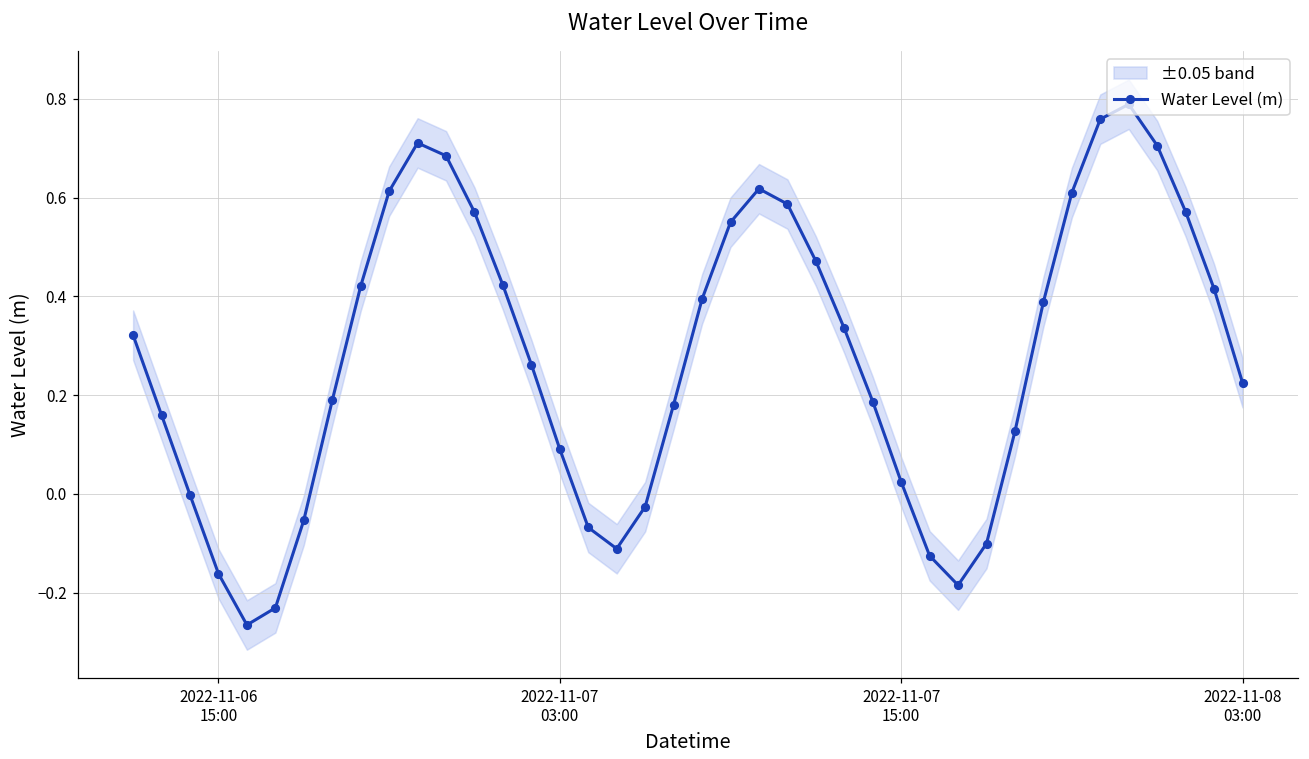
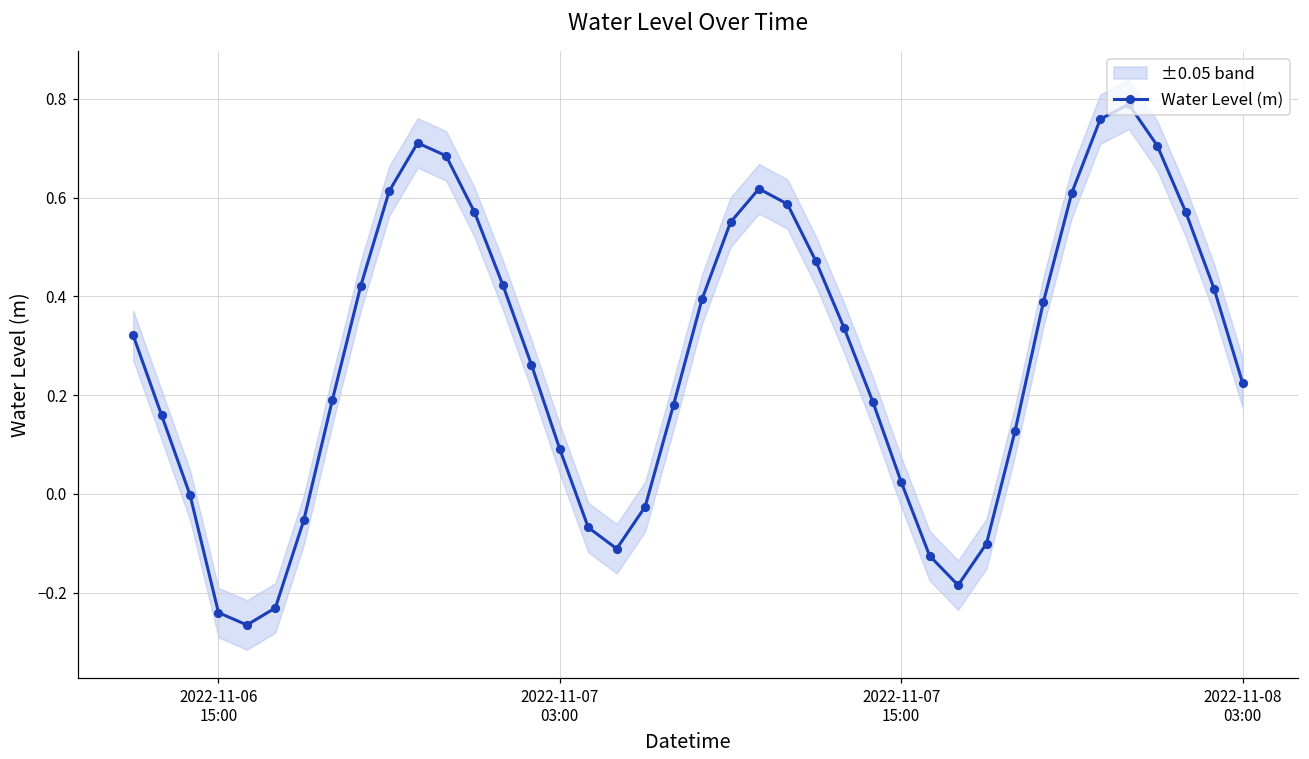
  {
    "Water Level (m)": {
-     "2022-11-06 15:00": -0.16,
+     "2022-11-06 15:00": -0.24,
      "2022-11-07 03:00": 0.09,
      "2022-11-07 15:00": 0.02,
      "2022-11-08 03:00": 0.23
    }
  }
